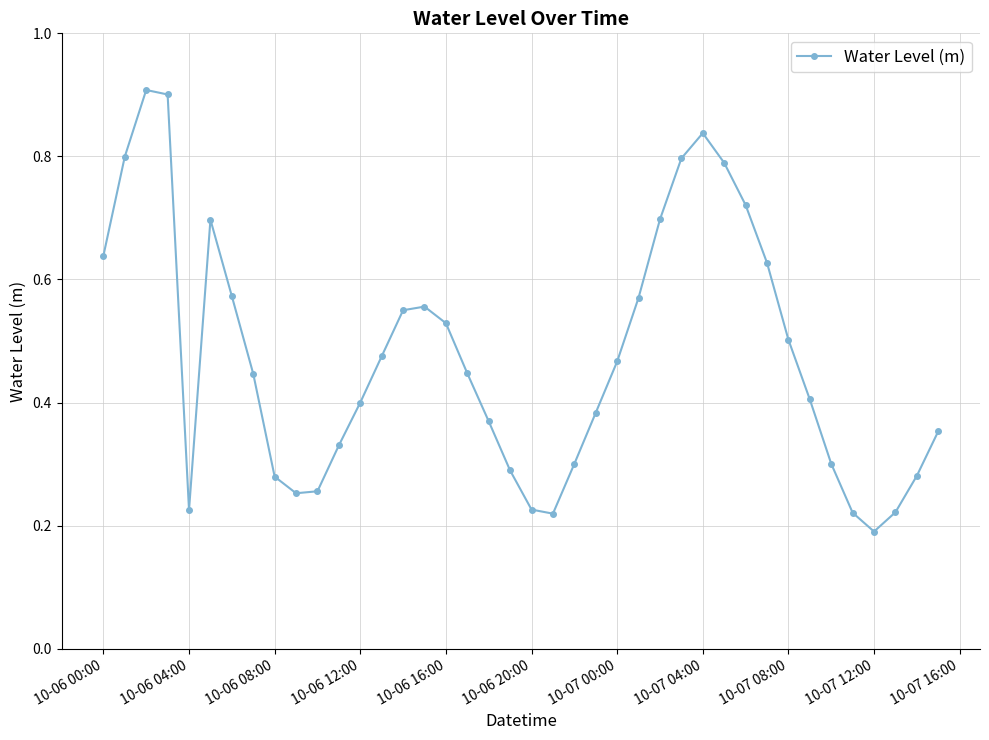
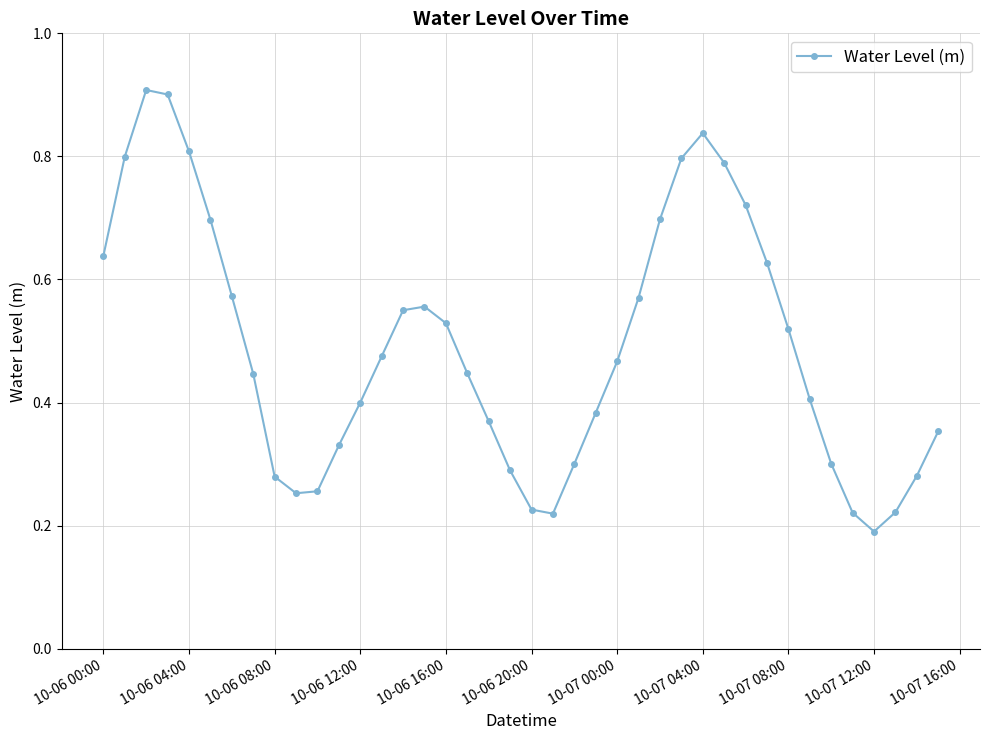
  {
    "10-06 00:00": 0.64,
-   "10-06 04:00": 0.23,
+   "10-06 04:00": 0.81,
    "10-06 08:00": 0.28,
    "10-06 12:00": 0.40,
    "10-06 16:00": 0.53,
    "10-06 20:00": 0.23,
    "10-07 00:00": 0.47,
    "10-07 04:00": 0.84,
-   "10-07 08:00": 0.50,
+   "10-07 08:00": 0.52,
    "10-07 12:00": 0.19
  }
